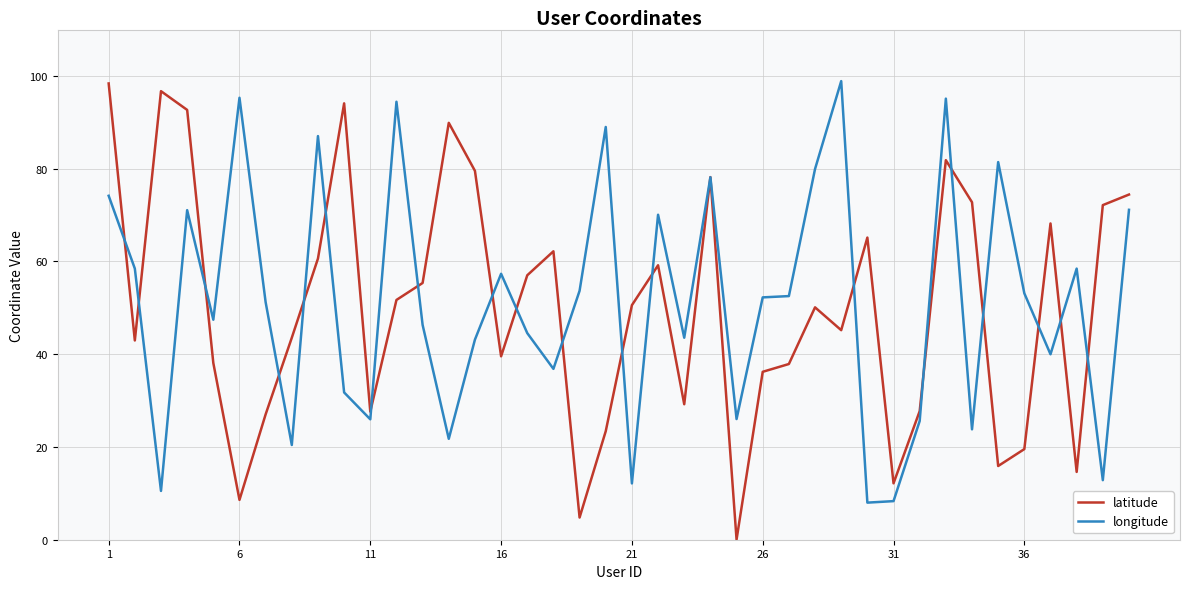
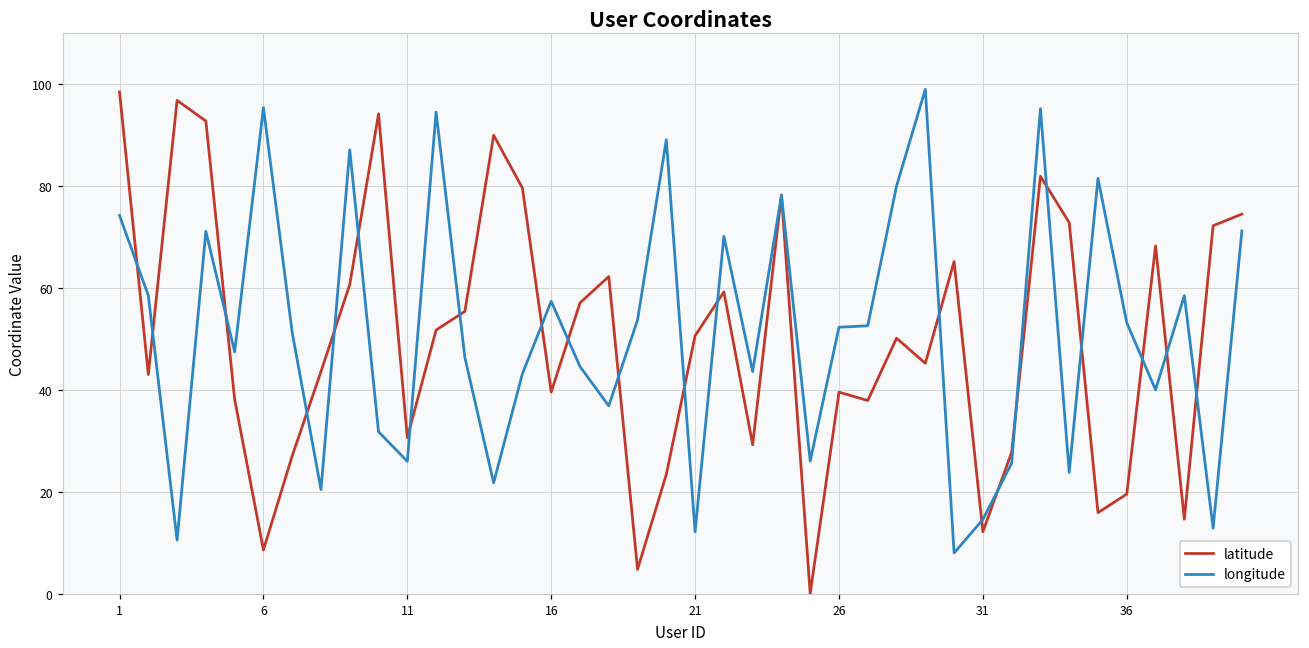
  {
    "latitude": {
      "1": 98,
      "6": 9,
-     "11": 28,
+     "11": 31,
      "16": 40,
      "21": 51,
-     "26": 36,
+     "26": 40,
      "31": 12,
      "36": 20
    },
    "longitude": {
      "1": 74,
      "6": 95,
      "11": 26,
      "16": 57,
      "21": 12,
      "26": 52,
-     "31": 8,
+     "31": 15,
      "36": 53
    }
  }
